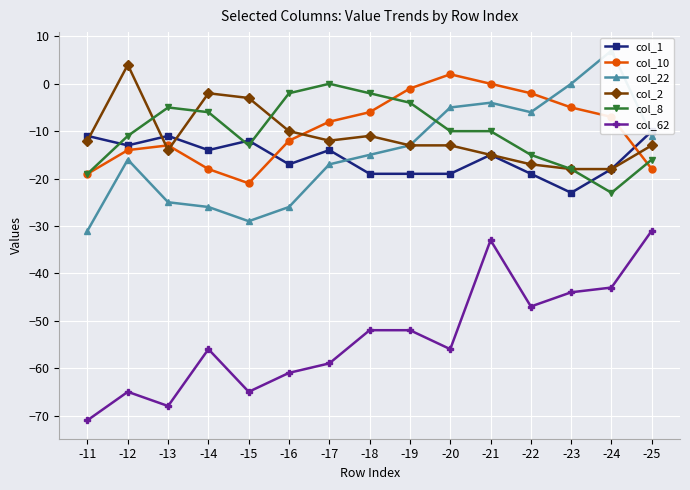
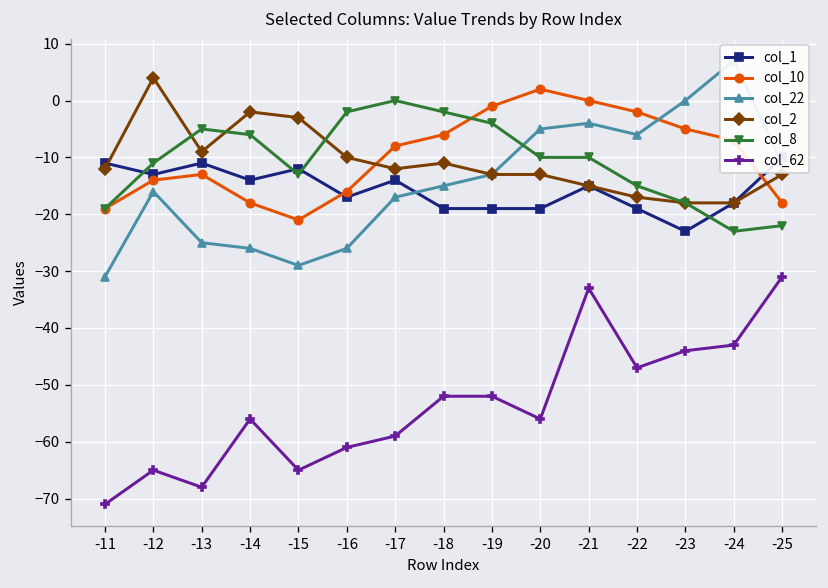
  {
    "col_1": {
      "-11": -11,
      "-12": -13,
      "-13": -11,
      "-14": -14,
      "-15": -12,
      "-16": -17,
      "-17": -14,
      "-18": -19,
      "-19": -19,
      "-20": -19,
      "-22": -19,
      "-23": -23
    },
    "col_10": {
      "-12": -14,
      "-13": -13,
      "-14": -18,
      "-15": -21,
-     "-16": -12,
+     "-16": -16,
      "-17": -8,
      "-18": -6,
      "-19": -1,
      "-20": 2,
      "-21": 0,
      "-22": -2,
      "-23": -5,
      "-25": -18
    },
    "col_22": {
      "-11": -31,
      "-12": -16,
      "-13": -25,
      "-14": -26,
      "-15": -29,
      "-16": -26,
      "-17": -17,
      "-18": -15,
      "-20": -5,
      "-21": -4,
      "-22": -6,
      "-23": 0,
      "-25": -11
    },
    "col_2": {
      "-11": -12,
      "-12": 4,
-     "-13": -14,
+     "-13": -9,
      "-14": -2,
      "-15": -3,
      "-16": -10,
      "-17": -12,
      "-18": -11,
      "-20": -13,
      "-22": -17,
      "-25": -13
    },
    "col_8": {
      "-12": -11,
      "-13": -5,
      "-14": -6,
      "-15": -13,
      "-16": -2,
      "-17": 0,
      "-18": -2,
      "-19": -4,
      "-20": -10,
      "-21": -10,
      "-22": -15,
      "-24": -23,
-     "-25": -16
+     "-25": -22
    },
    "col_62": {
      "-11": -71,
      "-12": -65,
      "-13": -68,
      "-14": -56,
      "-15": -65,
      "-16": -61,
      "-17": -59,
      "-18": -52,
      "-19": -52,
      "-20": -56,
      "-21": -33,
      "-22": -47,
      "-23": -44,
      "-24": -43,
      "-25": -31
    }
  }
